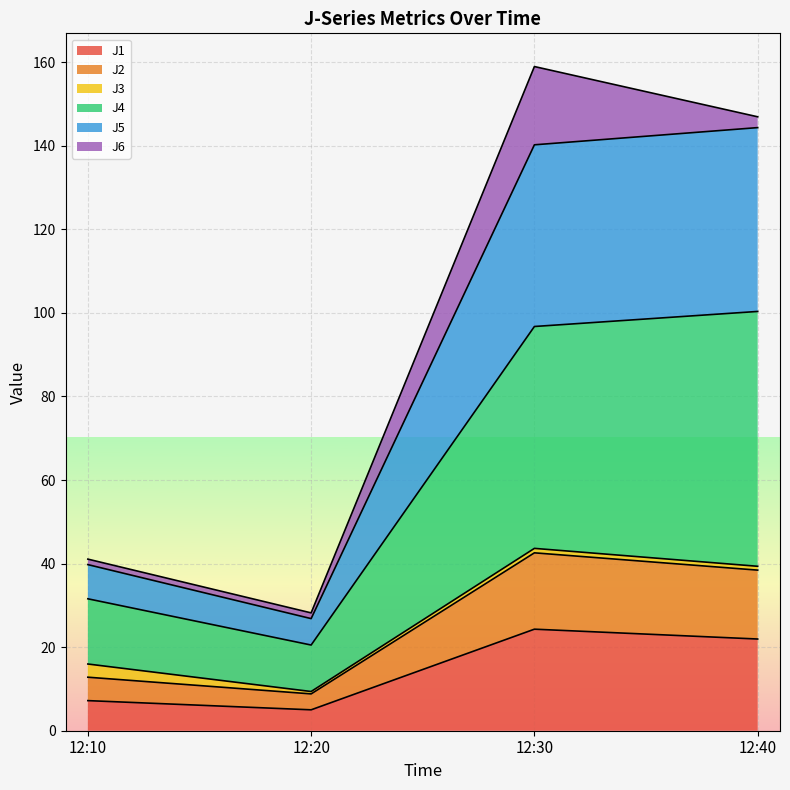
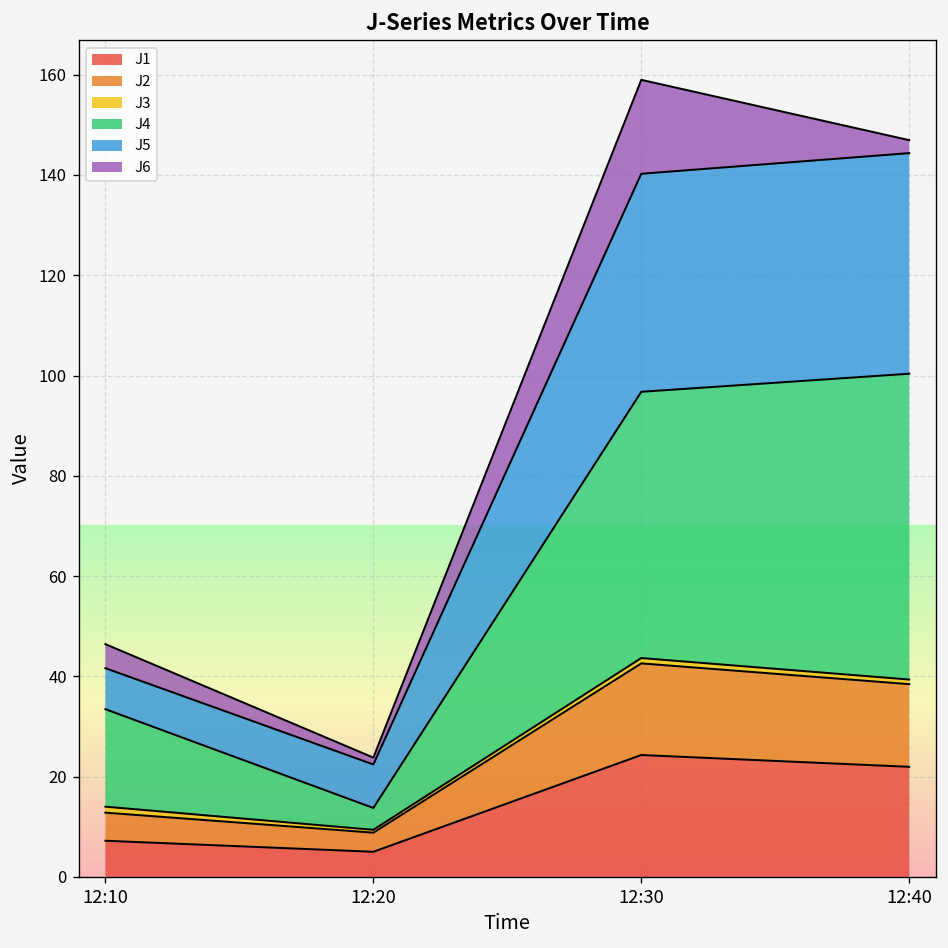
  {
    "J3": {
-     "12:10": 3,
+     "12:10": 1,
      "12:30": 1,
      "12:40": 1
    },
    "J4": {
-     "12:10": 16,
-     "12:20": 11,
+     "12:10": 19,
+     "12:20": 4,
      "12:30": 53,
      "12:40": 61
    },
    "J5": {
      "12:10": 8,
-     "12:20": 6,
+     "12:20": 9,
      "12:30": 43,
      "12:40": 44
    },
    "J6": {
-     "12:10": 1,
+     "12:10": 5,
      "12:20": 1,
      "12:30": 19,
      "12:40": 3
    }
  }
